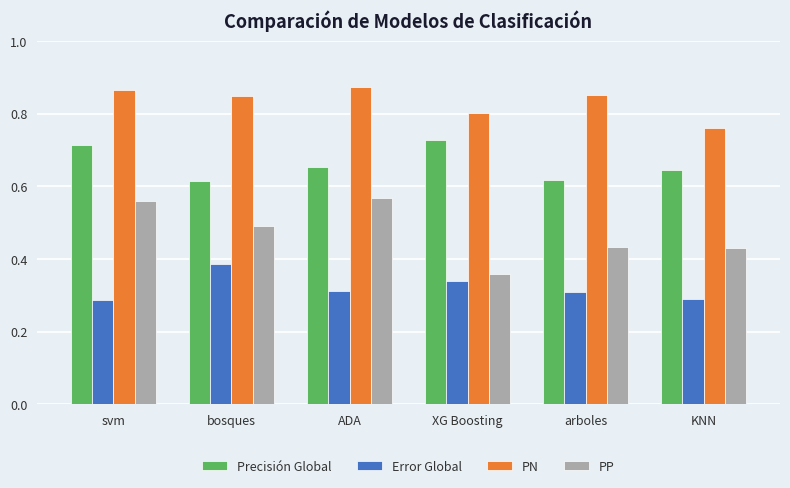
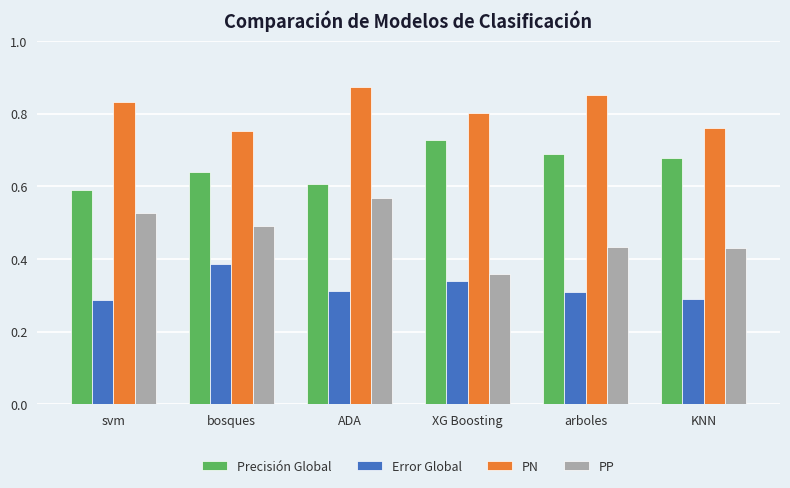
  {
    "Precisión Global": {
-     "svm": 0.71,
-     "bosques": 0.61,
-     "ADA": 0.65,
+     "svm": 0.59,
+     "bosques": 0.64,
+     "ADA": 0.61,
      "XG Boosting": 0.73,
-     "arboles": 0.62,
-     "KNN": 0.64
+     "arboles": 0.69,
+     "KNN": 0.68
    },
    "Error Global": {
      "svm": 0.29,
      "bosques": 0.39,
      "ADA": 0.31,
      "XG Boosting": 0.34,
      "arboles": 0.31,
      "KNN": 0.29
    },
    "PN": {
-     "svm": 0.87,
-     "bosques": 0.85,
+     "svm": 0.83,
+     "bosques": 0.75,
      "ADA": 0.87,
      "XG Boosting": 0.80,
      "arboles": 0.85,
      "KNN": 0.76
    },
    "PP": {
-     "svm": 0.56,
+     "svm": 0.53,
      "bosques": 0.49,
      "ADA": 0.57,
      "XG Boosting": 0.36,
      "arboles": 0.43,
      "KNN": 0.43
    }
  }
